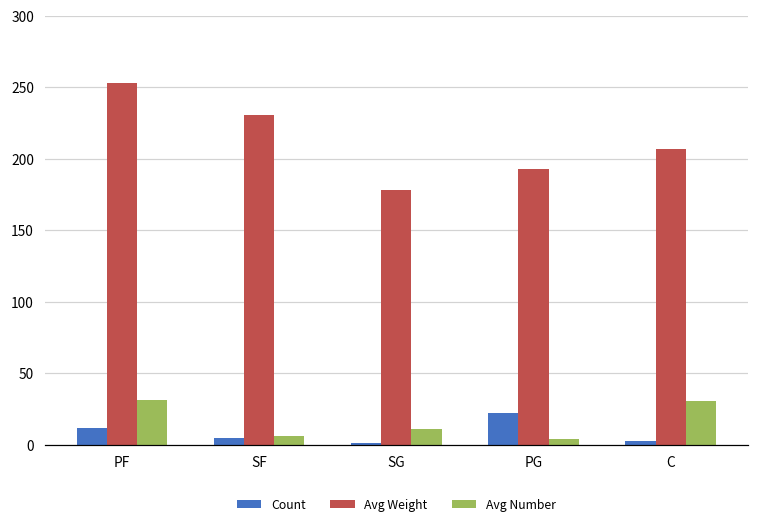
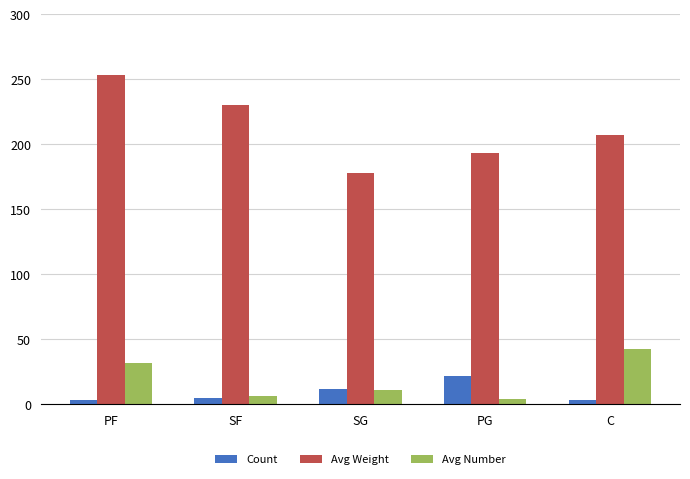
  {
    "Count": {
-     "PF": 12,
+     "PF": 3,
      "SF": 5,
-     "SG": 1,
+     "SG": 12,
      "PG": 22,
      "C": 3
    },
    "Avg Weight": {
      "PF": 253,
      "SF": 230,
      "SG": 178,
      "PG": 193,
      "C": 207
    },
    "Avg Number": {
      "PF": 32,
      "SF": 7,
      "SG": 11,
      "PG": 4,
-     "C": 31
+     "C": 42
    }
  }
